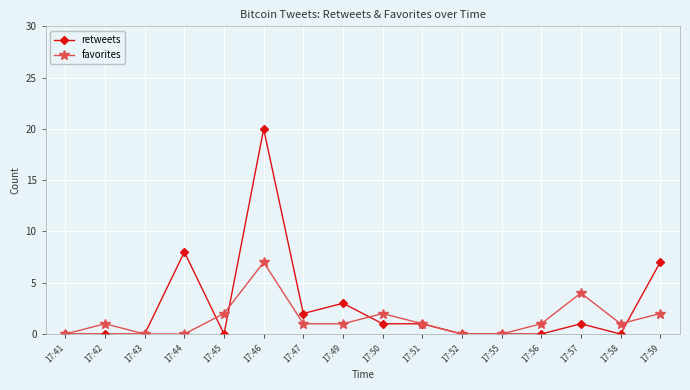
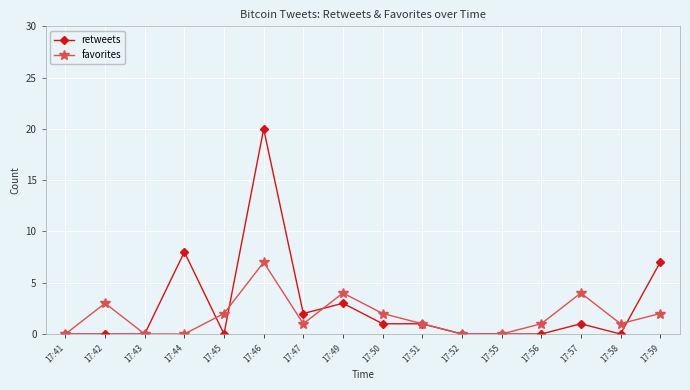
  {
    "retweets": {
      "17:42": 0,
      "17:44": 8,
      "17:45": 0,
      "17:46": 20,
      "17:47": 2,
      "17:49": 3,
      "17:50": 1,
      "17:56": 0,
      "17:57": 1,
      "17:58": 0,
      "17:59": 7
    },
    "favorites": {
-     "17:42": 1,
+     "17:42": 3,
      "17:44": 0,
      "17:45": 2,
      "17:46": 7,
      "17:47": 1,
-     "17:49": 1,
+     "17:49": 4,
      "17:50": 2,
      "17:56": 1,
      "17:57": 4,
      "17:58": 1,
      "17:59": 2
    }
  }
